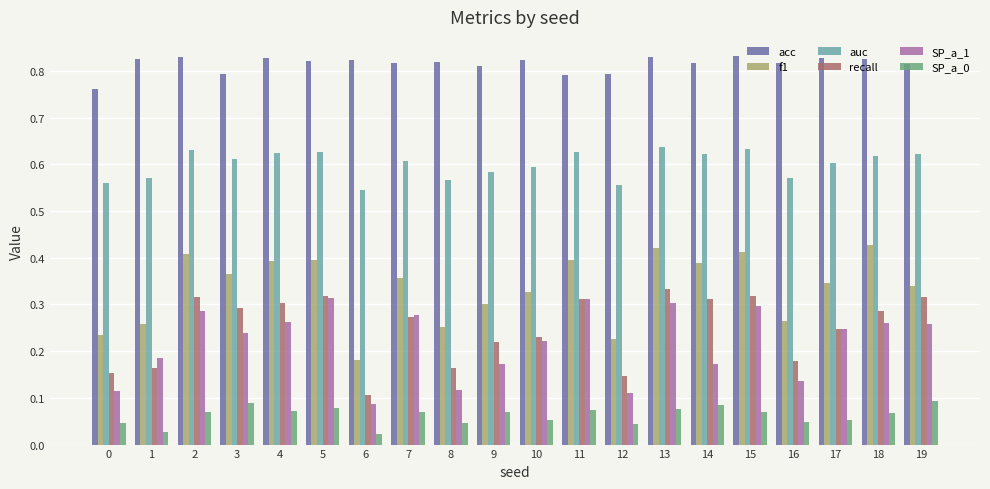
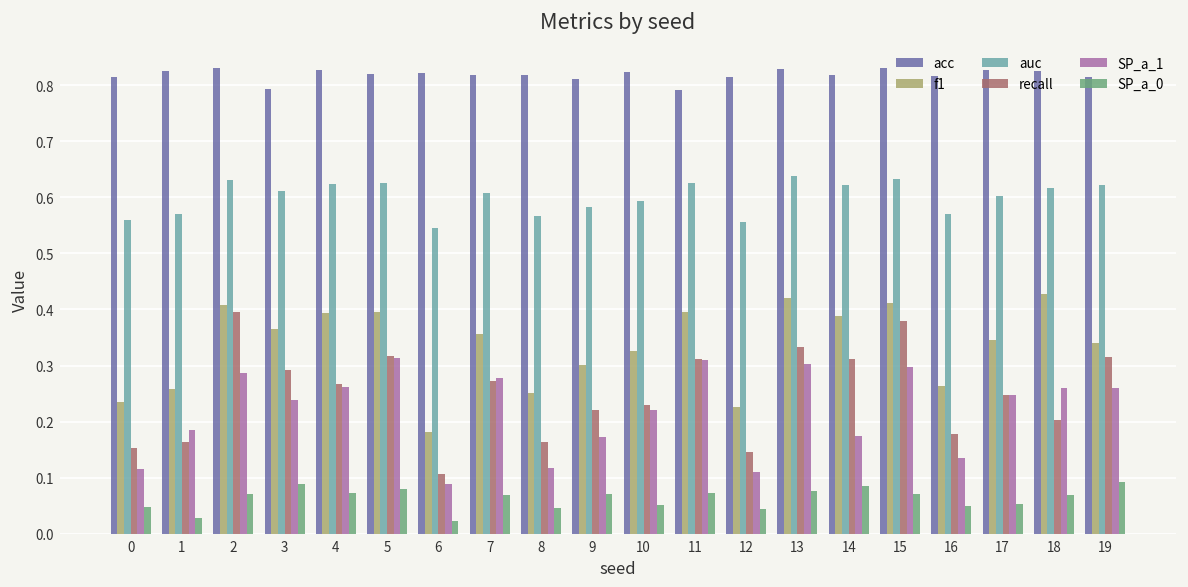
  {
    "acc": {
-     "0": 0.76,
+     "0": 0.81,
      "1": 0.83,
      "2": 0.83,
      "3": 0.79,
      "4": 0.83,
      "5": 0.82,
      "6": 0.82,
      "7": 0.82,
      "8": 0.82,
      "9": 0.81,
      "10": 0.82,
      "11": 0.79,
-     "12": 0.79,
+     "12": 0.82,
      "13": 0.83,
      "14": 0.82,
      "15": 0.83,
      "16": 0.82,
      "17": 0.83,
      "18": 0.83,
      "19": 0.82
    },
    "f1": {
      "0": 0.23,
      "1": 0.26,
      "2": 0.41,
      "3": 0.37,
      "4": 0.39,
      "5": 0.40,
      "6": 0.18,
      "7": 0.36,
      "8": 0.25,
      "9": 0.30,
      "10": 0.33,
      "11": 0.39,
      "12": 0.23,
      "13": 0.42,
      "14": 0.39,
      "15": 0.41,
      "16": 0.26,
      "17": 0.35,
      "18": 0.43,
      "19": 0.34
    },
    "recall": {
      "0": 0.15,
      "1": 0.16,
-     "2": 0.32,
+     "2": 0.40,
      "3": 0.29,
-     "4": 0.30,
+     "4": 0.27,
      "5": 0.32,
      "6": 0.11,
      "7": 0.27,
      "8": 0.16,
      "9": 0.22,
      "10": 0.23,
      "11": 0.31,
      "12": 0.15,
      "13": 0.33,
      "14": 0.31,
-     "15": 0.32,
+     "15": 0.38,
      "16": 0.18,
      "17": 0.25,
-     "18": 0.29,
+     "18": 0.20,
      "19": 0.32
    },
    "SP_a_1": {
      "0": 0.11,
      "1": 0.18,
      "2": 0.29,
      "3": 0.24,
      "4": 0.26,
      "5": 0.31,
      "6": 0.09,
      "7": 0.28,
      "8": 0.12,
      "9": 0.17,
      "10": 0.22,
      "11": 0.31,
      "12": 0.11,
      "13": 0.30,
      "14": 0.17,
      "15": 0.30,
      "16": 0.14,
      "17": 0.25,
      "18": 0.26,
      "19": 0.26
    }
  }
